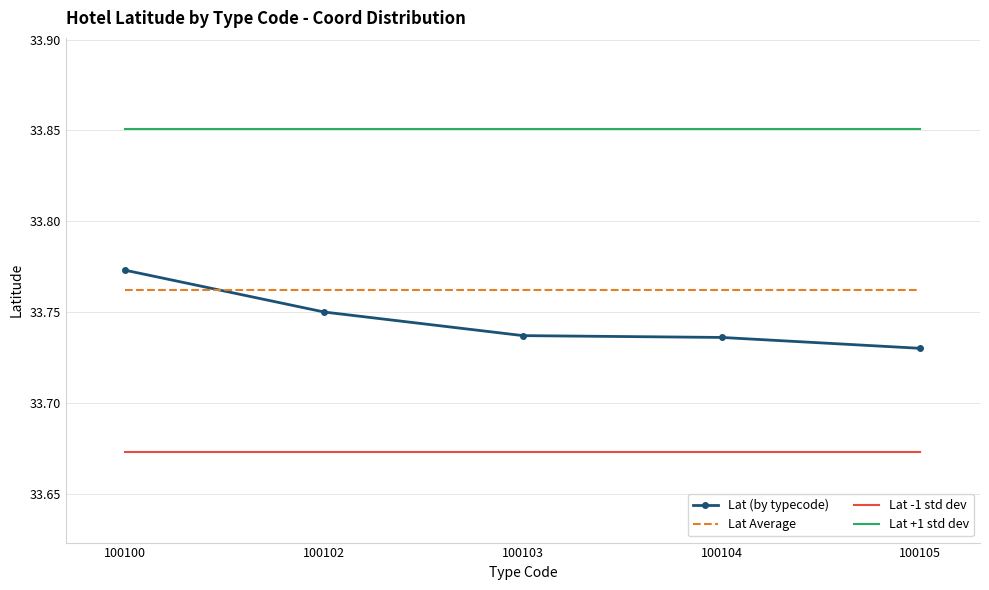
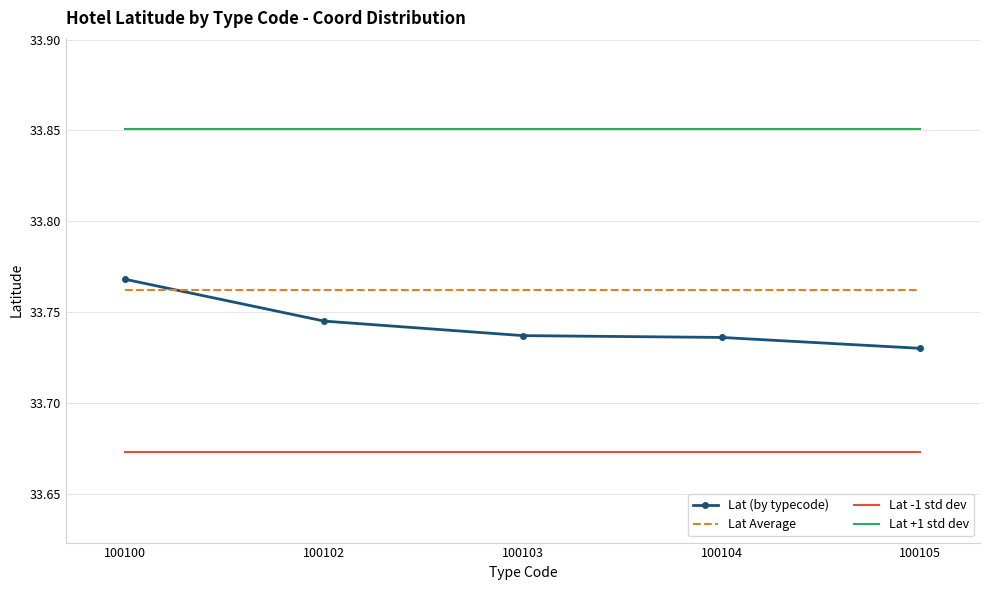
  {
    "Lat (by typecode)": {
-     "100100": 33.773,
-     "100102": 33.750,
+     "100100": 33.768,
+     "100102": 33.745,
      "100103": 33.737,
      "100104": 33.736,
      "100105": 33.730
    },
    "Lat +1 std dev": {
      "100100": 33.851,
      "100102": 33.851,
      "100103": 33.851,
      "100104": 33.851,
      "100105": 33.851
    }
  }
